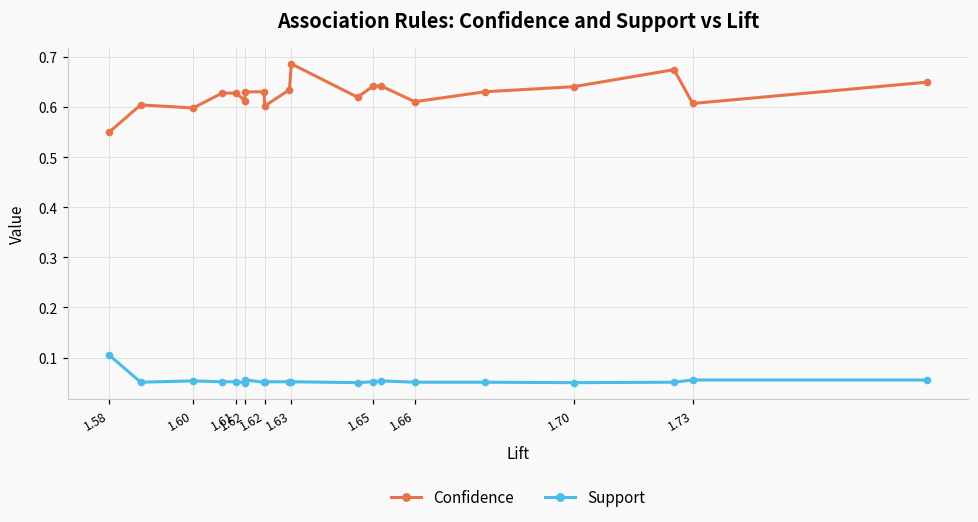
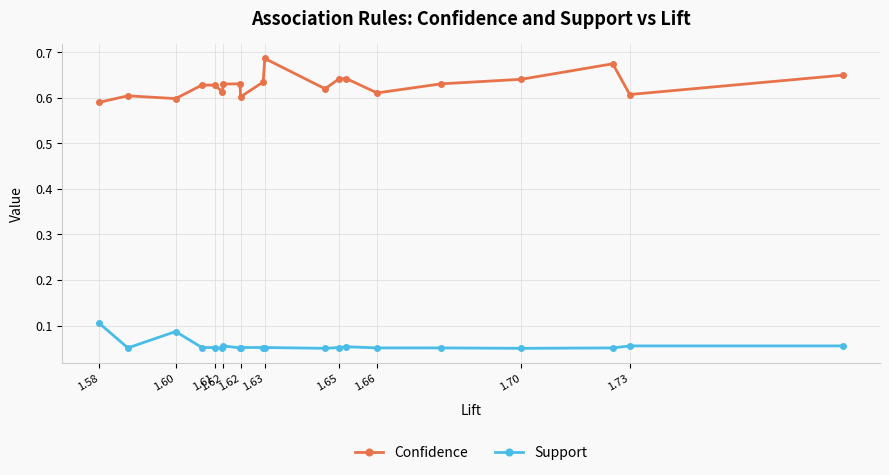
  {
    "Confidence": {
-     "1.58": 0.55,
+     "1.58": 0.59,
      "1.60": 0.60,
      "1.61": 0.63,
      "1.63": 0.69,
      "1.65": 0.64,
      "1.66": 0.61,
      "1.70": 0.64,
      "1.73": 0.61
    },
    "Support": {
      "1.58": 0.10,
-     "1.60": 0.05,
+     "1.60": 0.09,
      "1.61": 0.05,
      "1.63": 0.05,
      "1.65": 0.05,
      "1.66": 0.05,
      "1.70": 0.05,
      "1.73": 0.06
    }
  }
